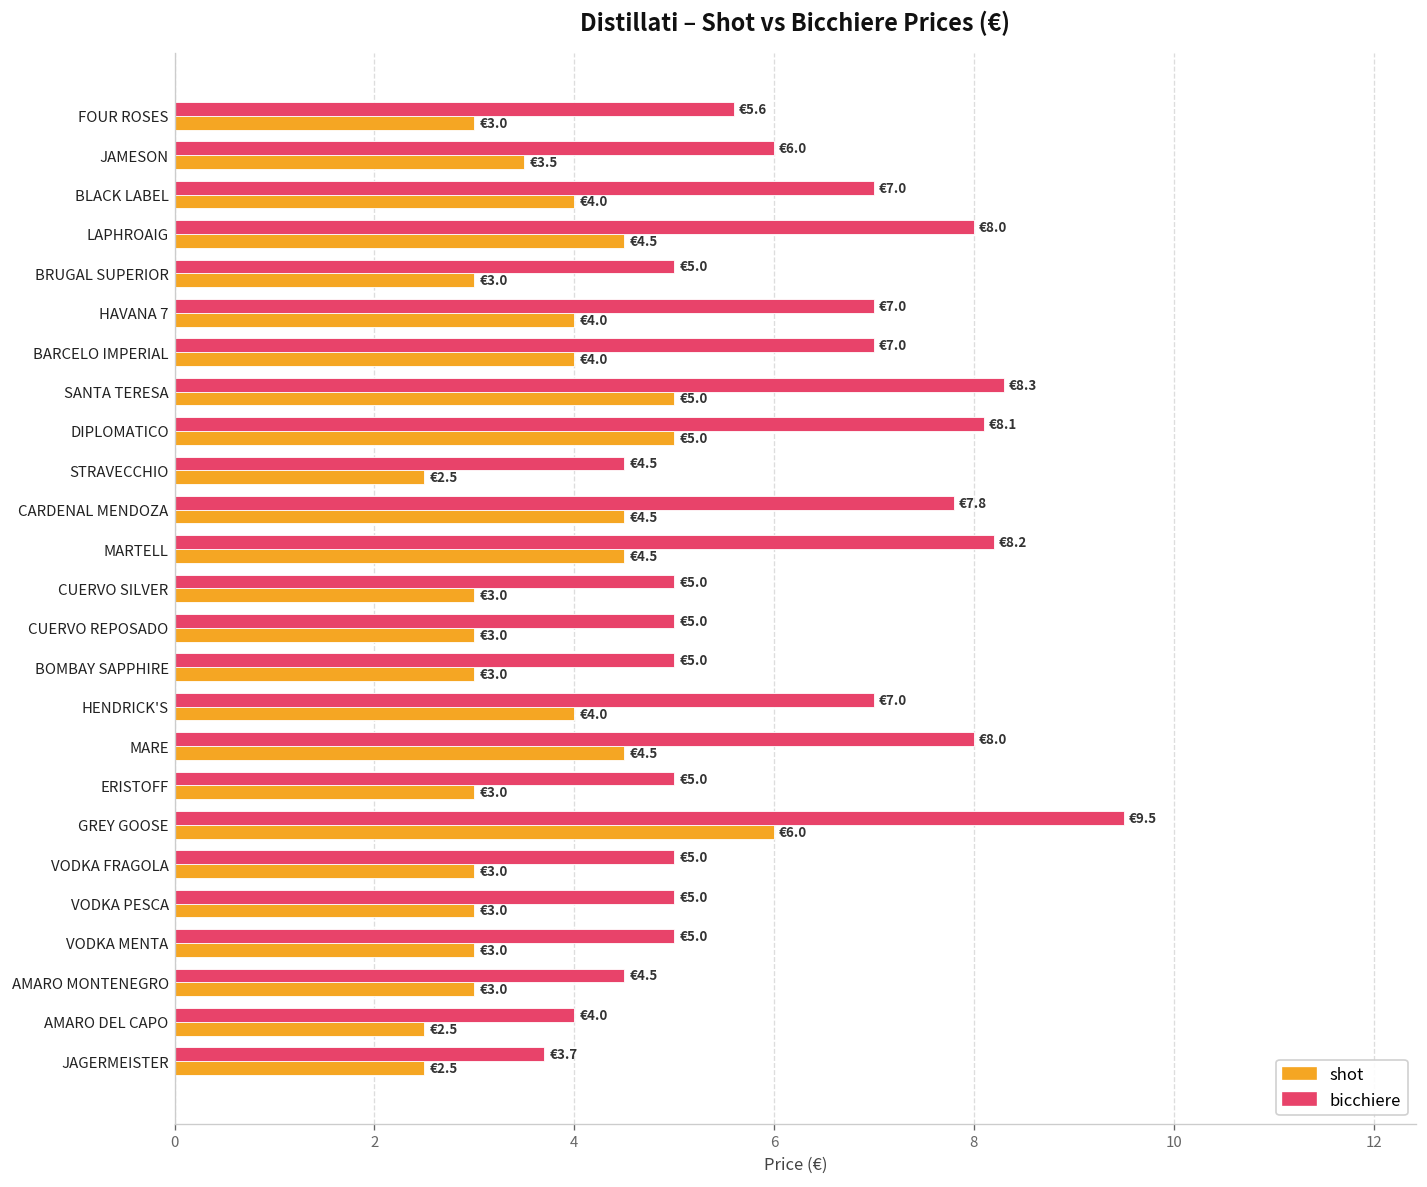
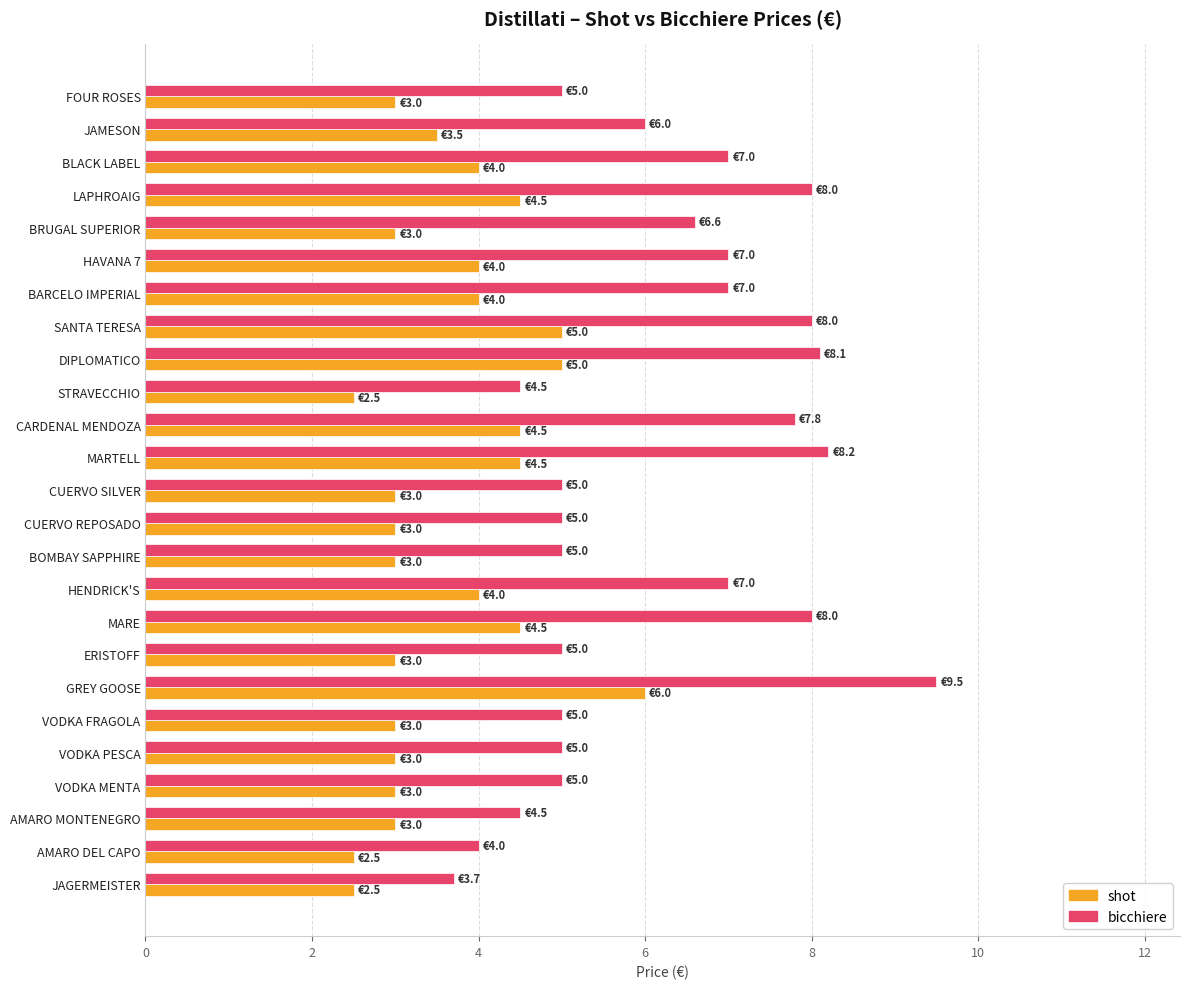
  {
    "shot": {
      "FOUR ROSES": "€3.0",
      "JAMESON": "€3.5",
      "BLACK LABEL": "€4.0",
      "LAPHROAIG": "€4.5",
      "BRUGAL SUPERIOR": "€3.0",
      "HAVANA 7": "€4.0",
      "BARCELO IMPERIAL": "€4.0",
      "SANTA TERESA": "€5.0",
      "DIPLOMATICO": "€5.0",
      "STRAVECCHIO": "€2.5",
      "CARDENAL MENDOZA": "€4.5",
      "MARTELL": "€4.5",
      "CUERVO SILVER": "€3.0",
      "CUERVO REPOSADO": "€3.0",
      "BOMBAY SAPPHIRE": "€3.0",
      "HENDRICK'S": "€4.0",
      "MARE": "€4.5",
      "ERISTOFF": "€3.0",
      "GREY GOOSE": "€6.0",
      "VODKA FRAGOLA": "€3.0",
      "VODKA PESCA": "€3.0",
      "VODKA MENTA": "€3.0",
      "AMARO MONTENEGRO": "€3.0",
      "AMARO DEL CAPO": "€2.5",
      "JAGERMEISTER": "€2.5"
    },
    "bicchiere": {
-     "FOUR ROSES": "€5.6",
+     "FOUR ROSES": "€5.0",
      "JAMESON": "€6.0",
      "BLACK LABEL": "€7.0",
      "LAPHROAIG": "€8.0",
-     "BRUGAL SUPERIOR": "€5.0",
+     "BRUGAL SUPERIOR": "€6.6",
      "HAVANA 7": "€7.0",
      "BARCELO IMPERIAL": "€7.0",
-     "SANTA TERESA": "€8.3",
+     "SANTA TERESA": "€8.0",
      "DIPLOMATICO": "€8.1",
      "STRAVECCHIO": "€4.5",
      "CARDENAL MENDOZA": "€7.8",
      "MARTELL": "€8.2",
      "CUERVO SILVER": "€5.0",
      "CUERVO REPOSADO": "€5.0",
      "BOMBAY SAPPHIRE": "€5.0",
      "HENDRICK'S": "€7.0",
      "MARE": "€8.0",
      "ERISTOFF": "€5.0",
      "GREY GOOSE": "€9.5",
      "VODKA FRAGOLA": "€5.0",
      "VODKA PESCA": "€5.0",
      "VODKA MENTA": "€5.0",
      "AMARO MONTENEGRO": "€4.5",
      "AMARO DEL CAPO": "€4.0",
      "JAGERMEISTER": "€3.7"
    }
  }
